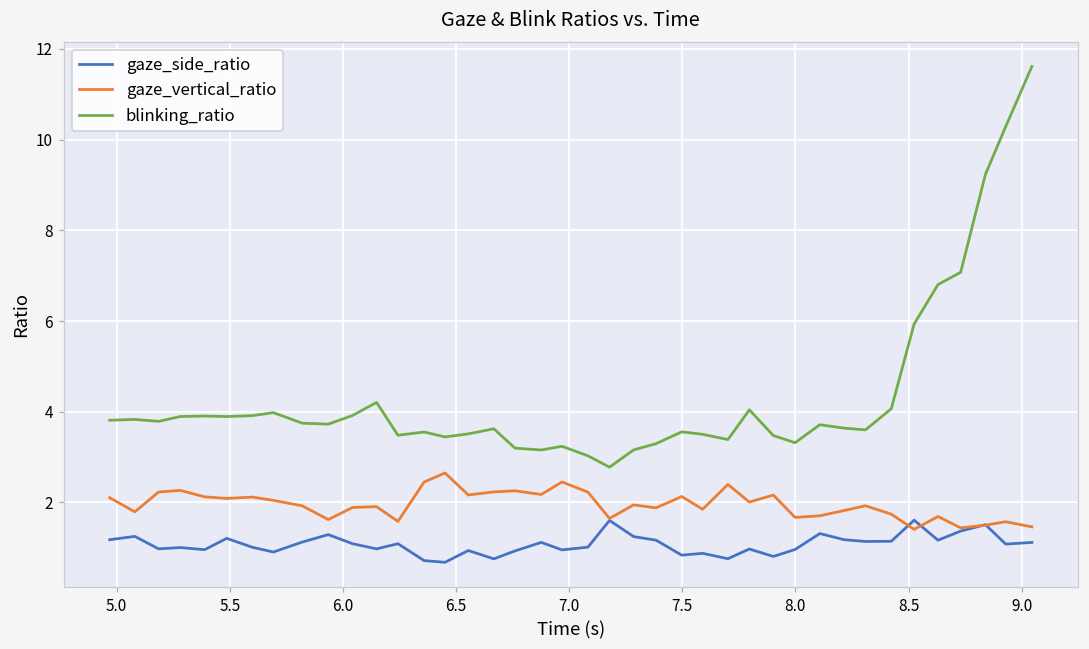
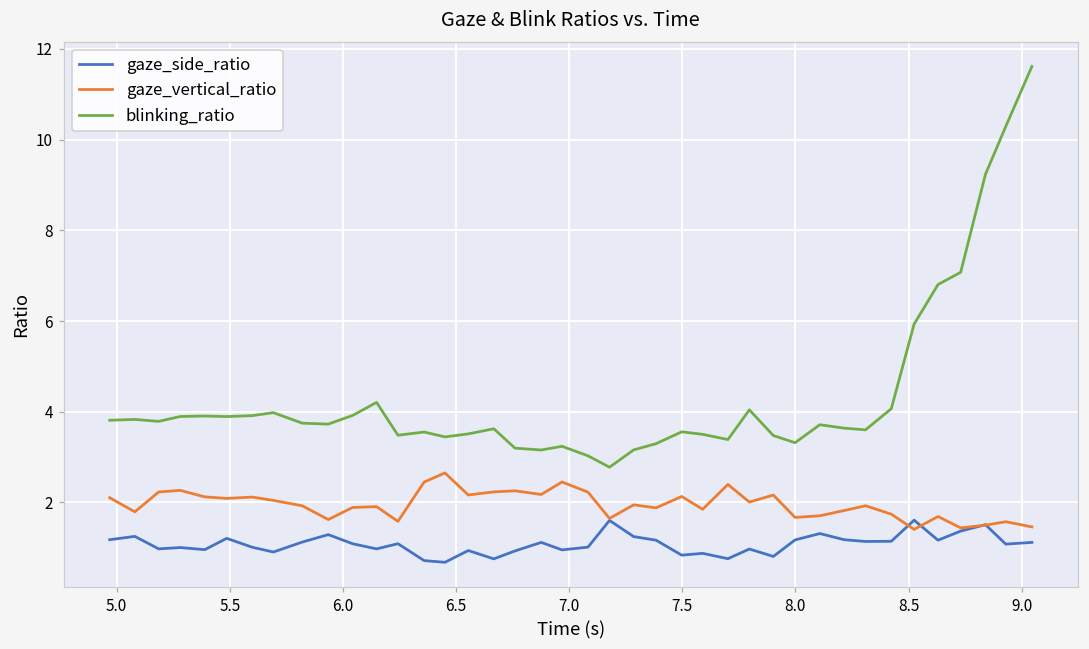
  {
    "gaze_side_ratio": {
-     "8.0": 1.0
+     "8.0": 1.2
    },
    "gaze_vertical_ratio": {
      "8.0": 1.7
    },
    "blinking_ratio": {
      "8.0": 3.3
    }
  }
